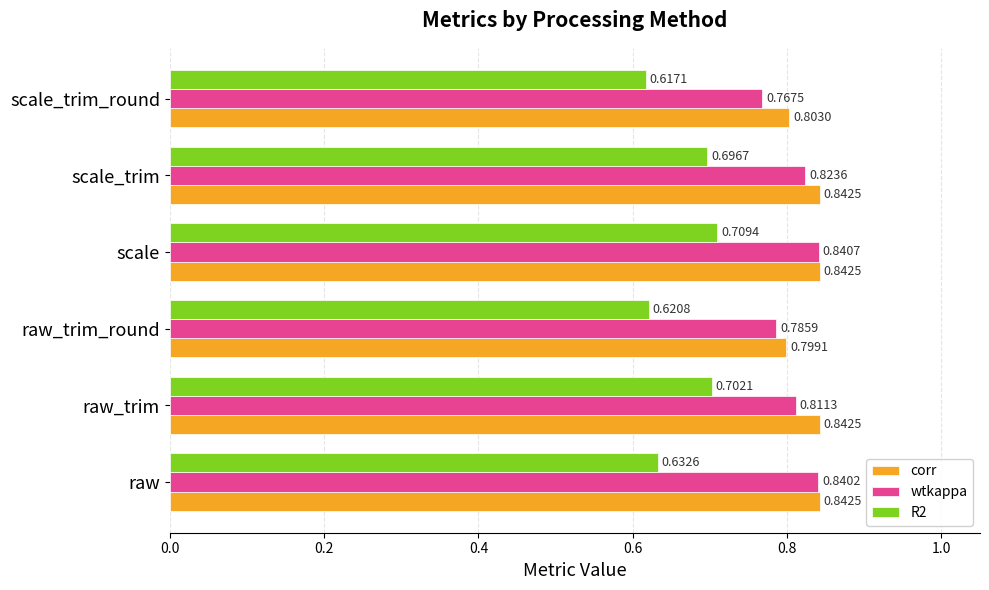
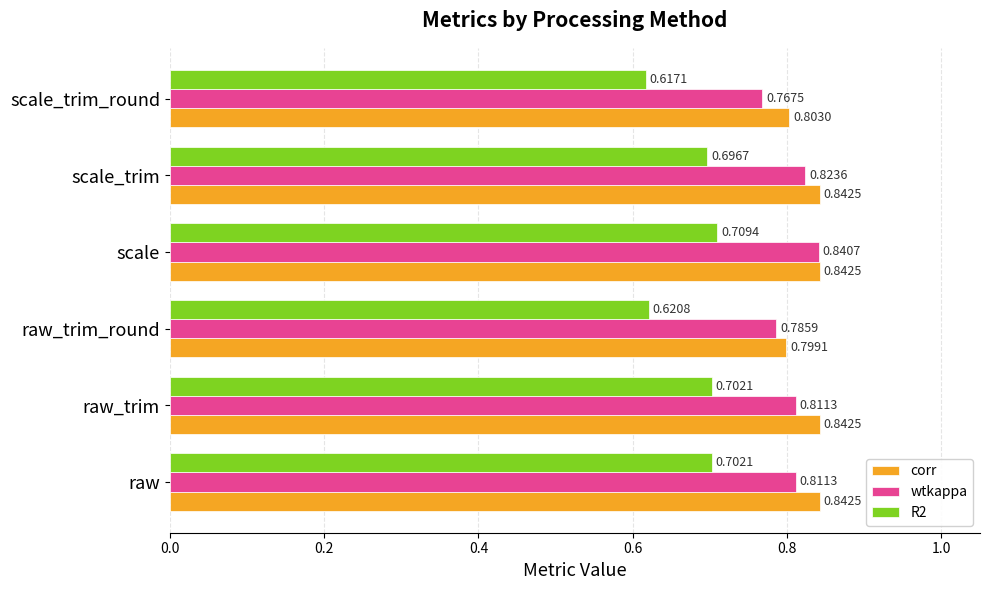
  {
    "corr": {
      "scale_trim_round": 0.8030,
      "scale_trim": 0.8425,
      "scale": 0.8425,
      "raw_trim_round": 0.7991,
      "raw_trim": 0.8425,
      "raw": 0.8425
    },
    "wtkappa": {
      "scale_trim_round": 0.7675,
      "scale_trim": 0.8236,
      "scale": 0.8407,
      "raw_trim_round": 0.7859,
      "raw_trim": 0.8113,
-     "raw": 0.8402
+     "raw": 0.8113
    },
    "R2": {
      "scale_trim_round": 0.6171,
      "scale_trim": 0.6967,
      "scale": 0.7094,
      "raw_trim_round": 0.6208,
      "raw_trim": 0.7021,
-     "raw": 0.6326
+     "raw": 0.7021
    }
  }
